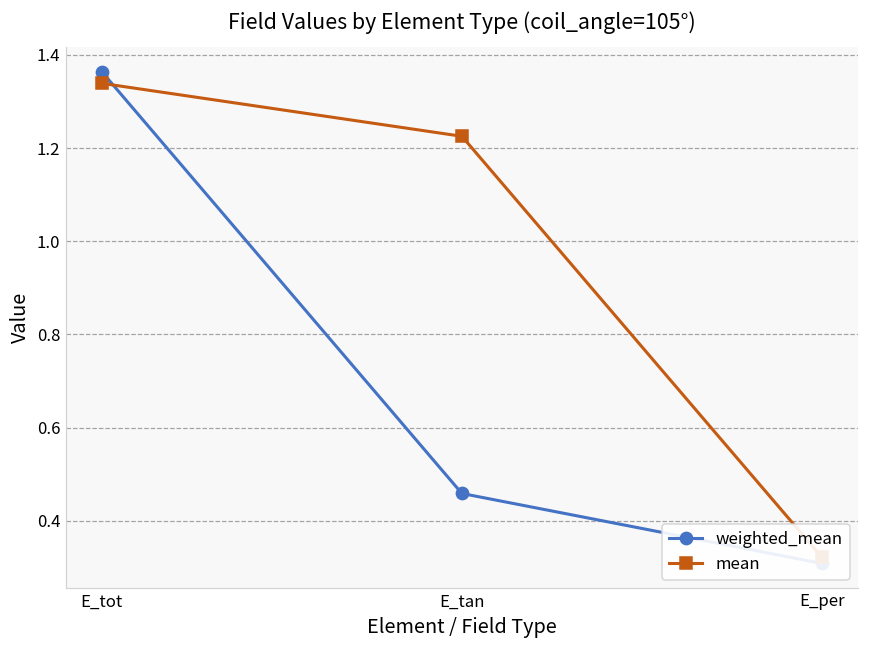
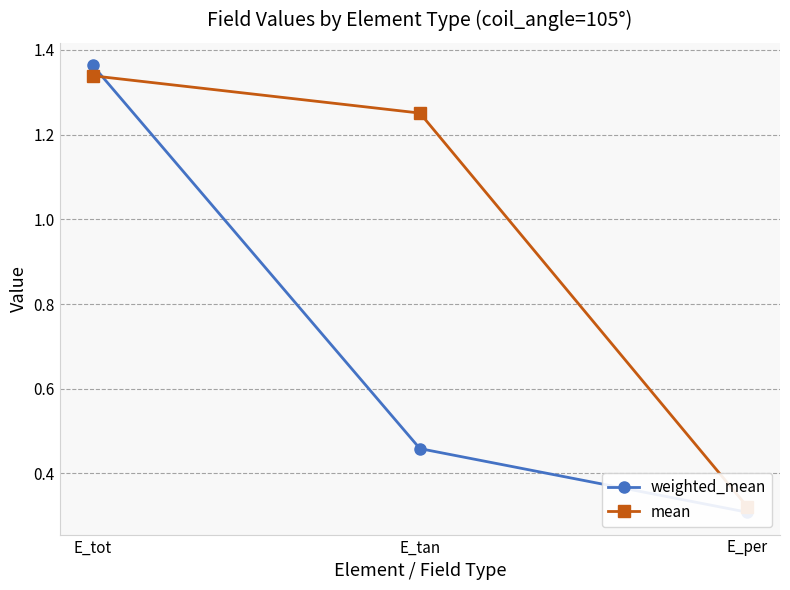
  {
    "weighted_mean": {
      "E_tot": 1.36,
      "E_tan": 0.46
    },
    "mean": {
      "E_tot": 1.34,
-     "E_tan": 1.23
+     "E_tan": 1.25
    }
  }
